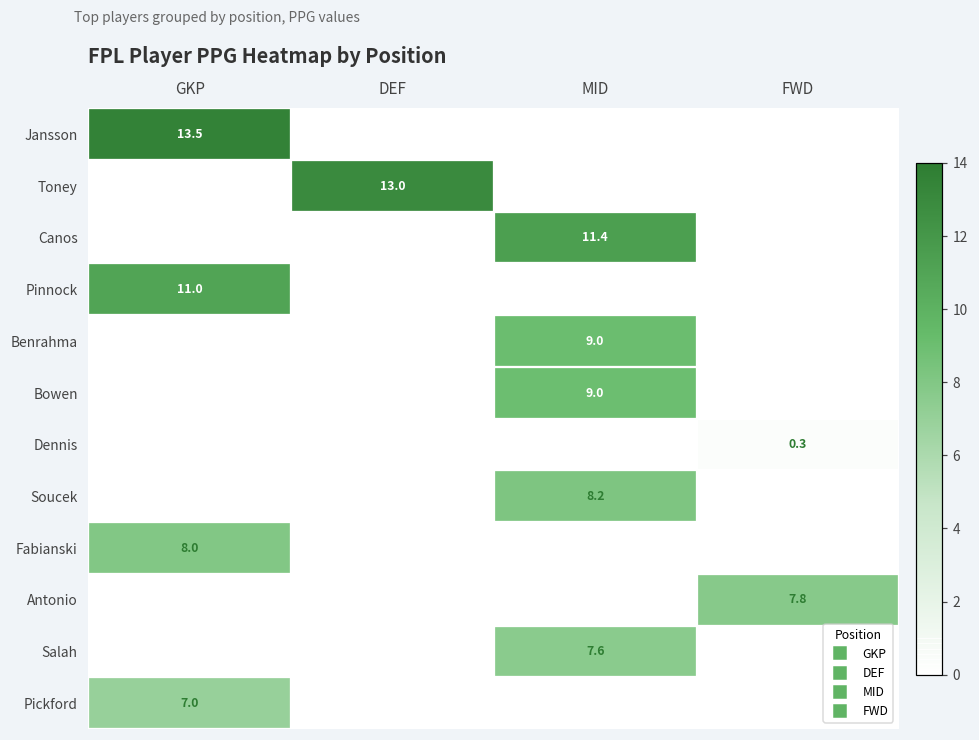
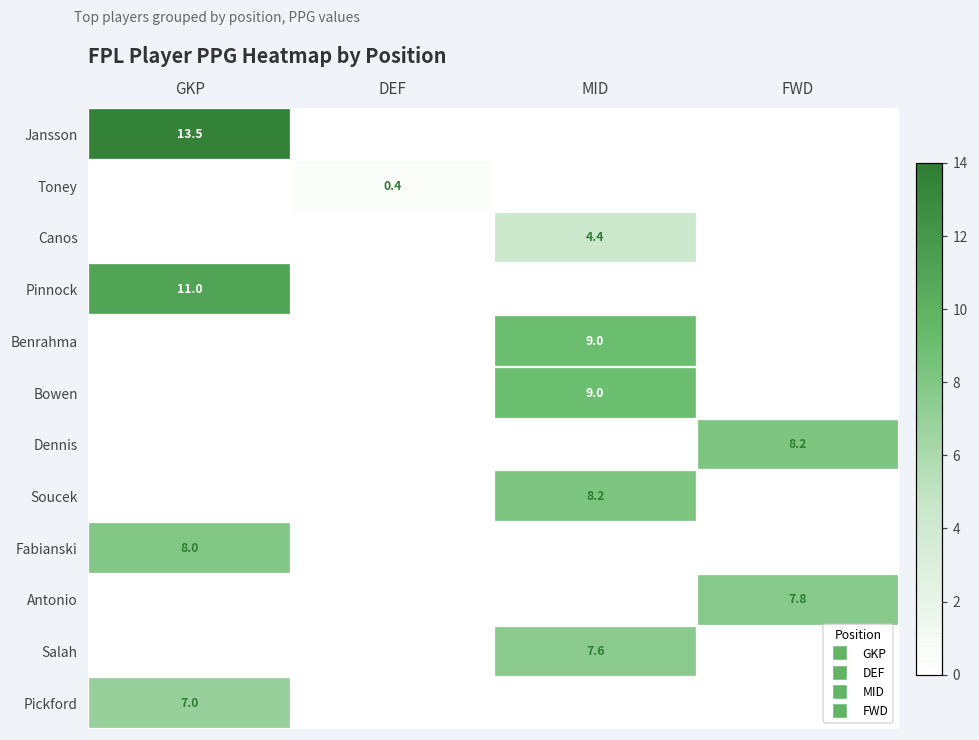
  {
    "Jansson": {
      "GKP": 13.5
    },
    "Toney": {
-     "DEF": 13.0
+     "DEF": 0.4
    },
    "Canos": {
-     "MID": 11.4
+     "MID": 4.4
    },
    "Pinnock": {
      "GKP": 11.0
    },
    "Benrahma": {
      "MID": 9.0
    },
    "Bowen": {
      "MID": 9.0
    },
    "Dennis": {
-     "FWD": 0.3
+     "FWD": 8.2
    },
    "Soucek": {
      "MID": 8.2
    },
    "Fabianski": {
      "GKP": 8.0
    },
    "Antonio": {
      "FWD": 7.8
    },
    "Salah": {
      "MID": 7.6
    },
    "Pickford": {
      "GKP": 7.0
    }
  }
